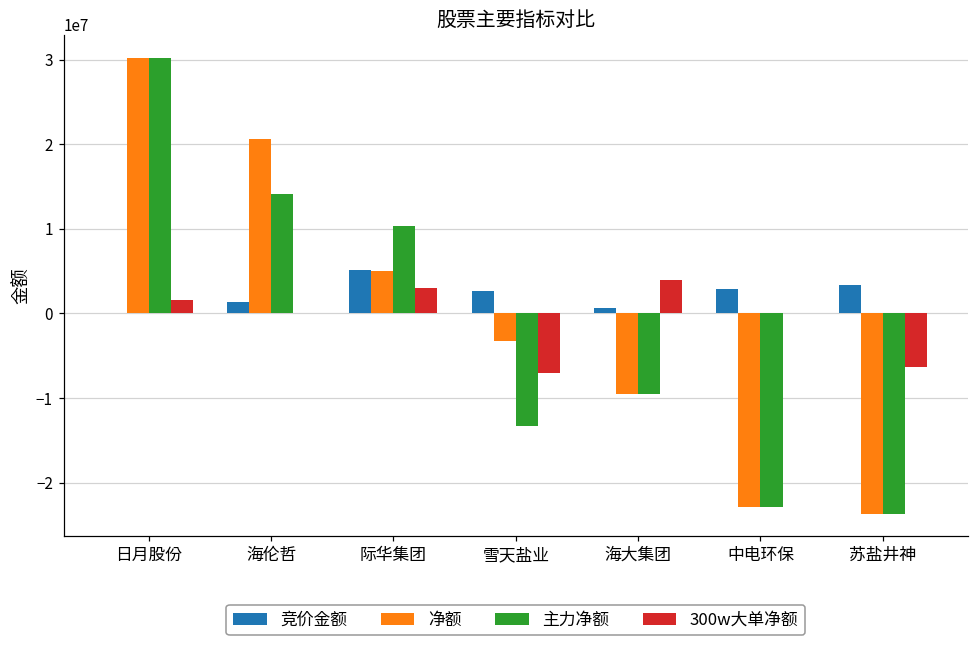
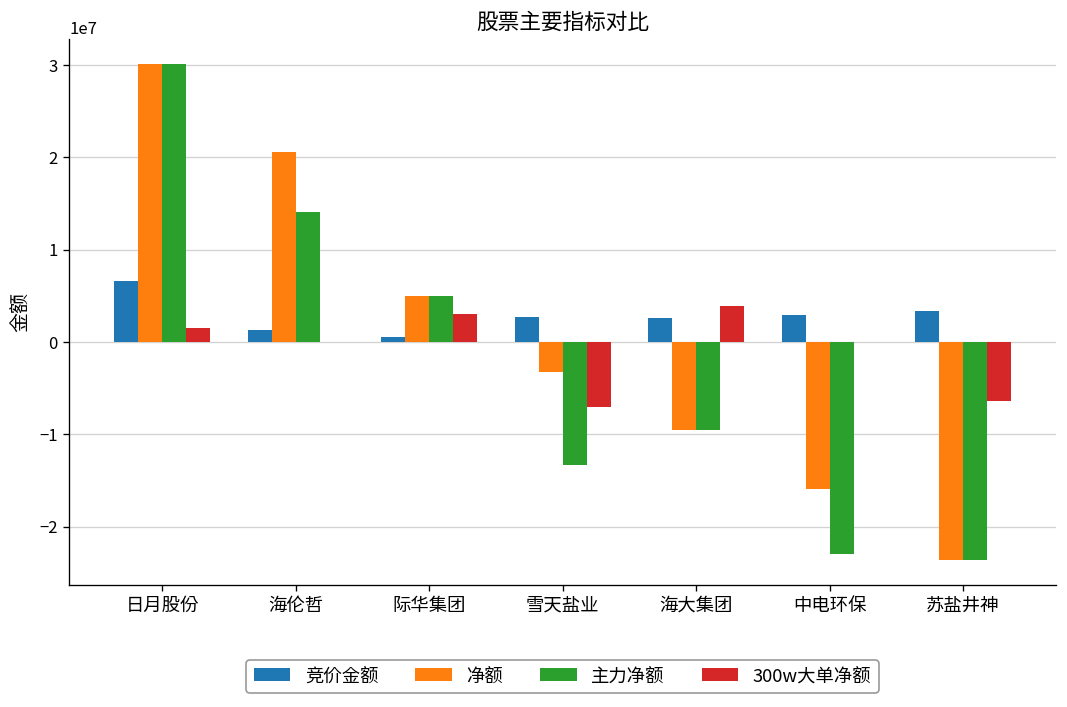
  {
    "竞价金额": {
-     "日月股份": 0,
+     "日月股份": 7000000,
      "海伦哲": 1000000,
-     "际华集团": 5000000,
+     "际华集团": 1000000,
      "雪天盐业": 3000000,
-     "海大集团": 1000000,
+     "海大集团": 3000000,
      "中电环保": 3000000,
      "苏盐井神": 3000000
    },
    "净额": {
      "日月股份": 30000000,
      "海伦哲": 21000000,
      "际华集团": 5000000,
      "雪天盐业": -3000000,
      "海大集团": -10000000,
-     "中电环保": -23000000,
+     "中电环保": -16000000,
      "苏盐井神": -24000000
    },
    "主力净额": {
      "日月股份": 30000000,
      "海伦哲": 14000000,
-     "际华集团": 10000000,
+     "际华集团": 5000000,
      "雪天盐业": -13000000,
      "海大集团": -10000000,
      "中电环保": -23000000,
      "苏盐井神": -24000000
    },
    "300w大单净额": {
      "日月股份": 2000000,
      "海伦哲": 0,
      "际华集团": 3000000,
      "雪天盐业": -7000000,
      "海大集团": 4000000,
      "中电环保": 0,
      "苏盐井神": -6000000
    }
  }
